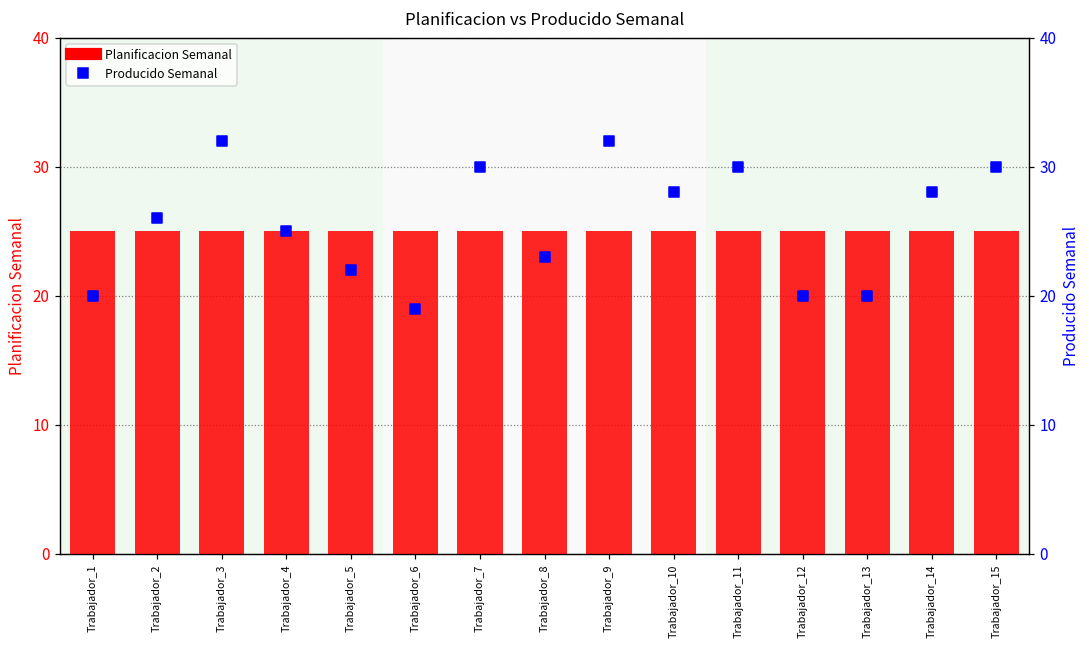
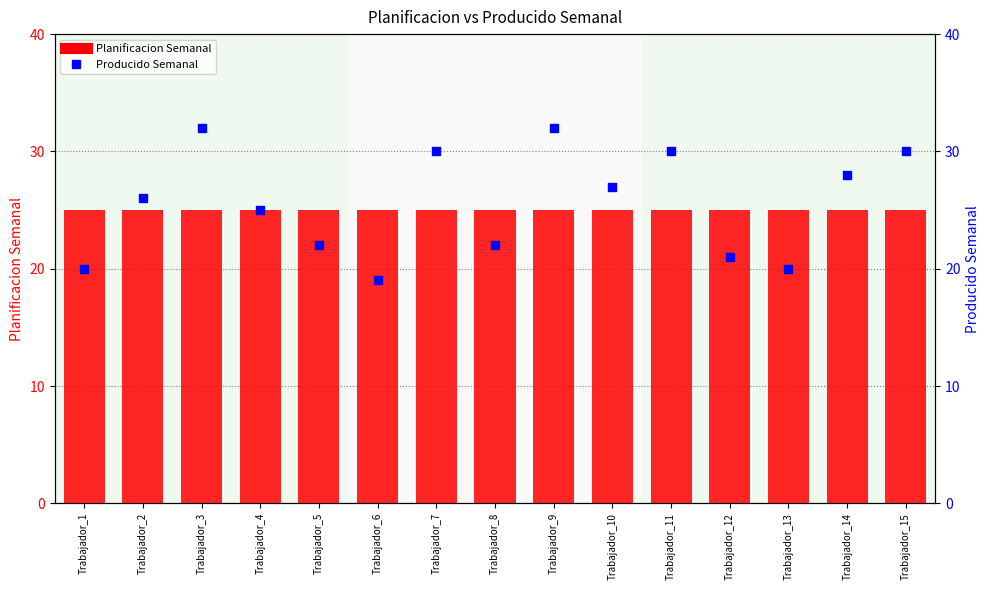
  {
    "Planificacion Semanal": {
      "Trabajador_1": 25.0,
      "Trabajador_2": 25.0,
      "Trabajador_3": 25.0,
      "Trabajador_4": 25.0,
      "Trabajador_5": 25.0,
      "Trabajador_6": 25.0,
      "Trabajador_7": 25.0,
      "Trabajador_8": 25.0,
      "Trabajador_9": 25.0,
      "Trabajador_10": 25.0,
      "Trabajador_11": 25.0,
      "Trabajador_12": 25.0,
      "Trabajador_13": 25.0,
      "Trabajador_14": 25.0,
      "Trabajador_15": 25.0
    },
    "Producido Semanal": {
-     "Trabajador_8": 23,
-     "Trabajador_10": 28,
-     "Trabajador_12": 20
+     "Trabajador_8": 22,
+     "Trabajador_10": 27,
+     "Trabajador_12": 21
    }
  }
